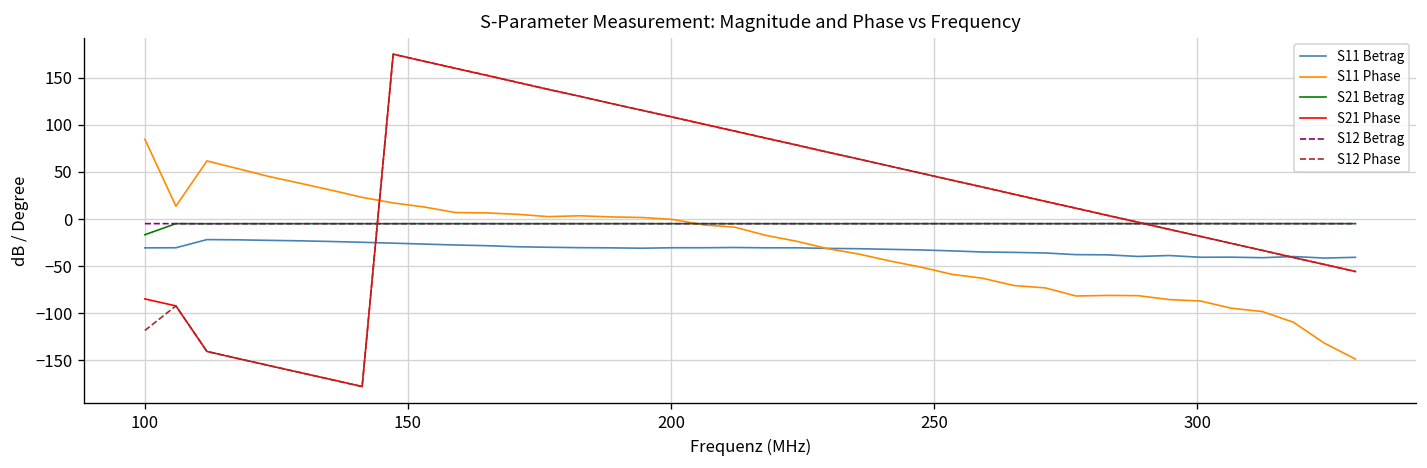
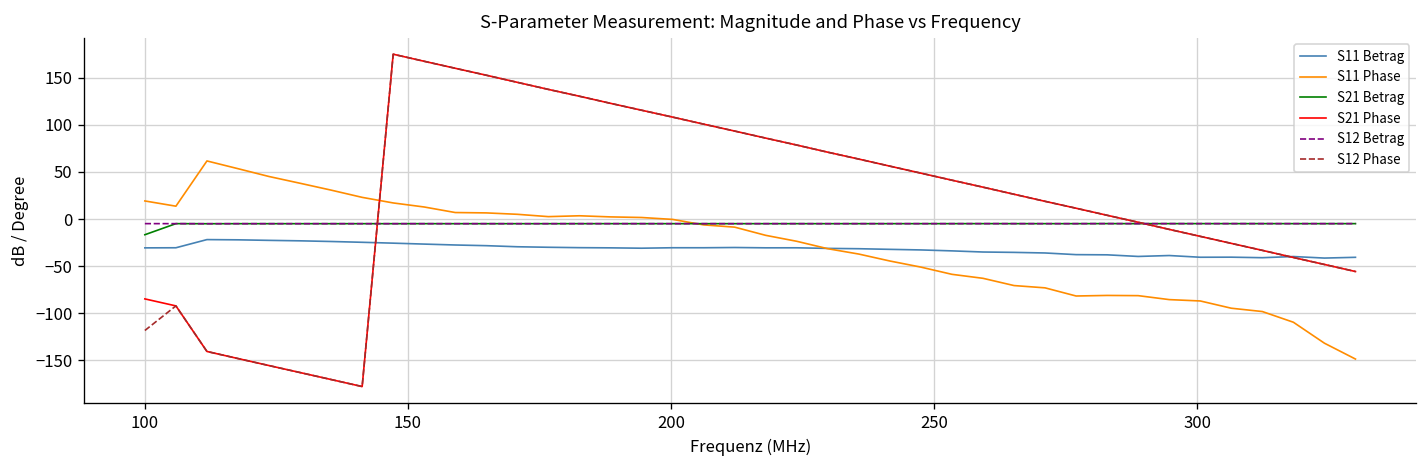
  {
    "S11 Betrag": {
      "100": -30
    },
    "S11 Phase": {
-     "100": 80
+     "100": 20
    },
    "S21 Betrag": {
      "100": -20
    },
    "S21 Phase": {
      "100": -80
    },
    "S12 Betrag": {
      "100": 0
    },
    "S12 Phase": {
      "100": -120
    }
  }
